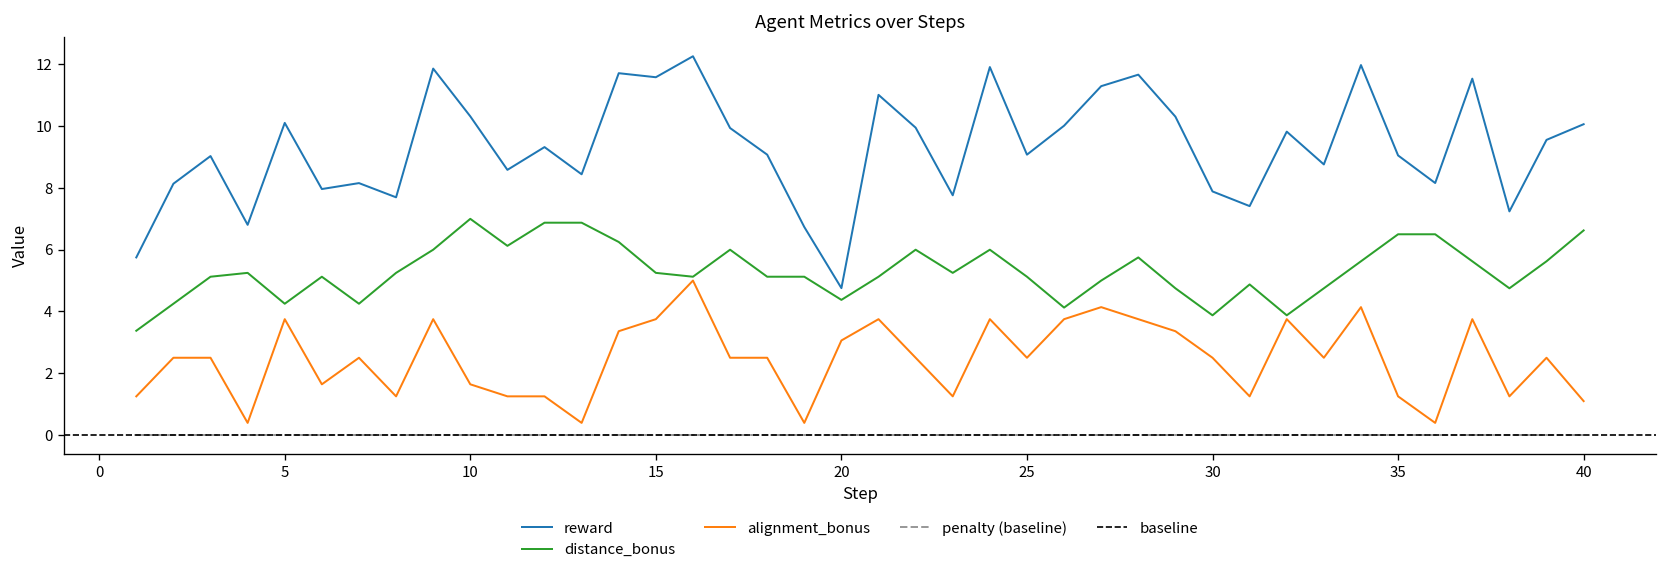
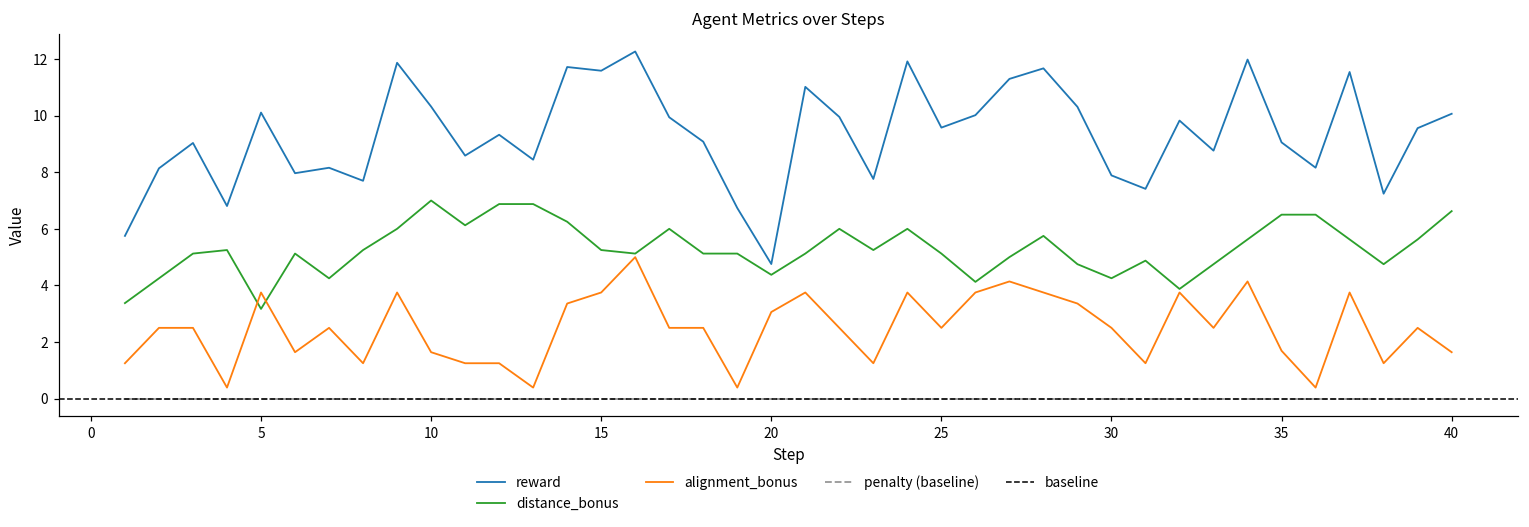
  {
    "reward": {
      "5": 10.1,
      "10": 10.3,
      "15": 11.6,
      "20": 4.8,
-     "25": 9.1,
+     "25": 9.6,
      "30": 7.9,
      "35": 9.1,
      "40": 10.1
    },
    "distance_bonus": {
-     "5": 4.3,
+     "5": 3.2,
      "10": 7.0,
      "15": 5.3,
      "20": 4.4,
      "25": 5.1,
-     "30": 3.9,
+     "30": 4.3,
      "35": 6.5,
      "40": 6.6
    },
    "alignment_bonus": {
      "5": 3.8,
      "10": 1.6,
      "15": 3.8,
      "20": 3.1,
      "25": 2.5,
      "30": 2.5,
-     "35": 1.3,
-     "40": 1.1
+     "35": 1.7,
+     "40": 1.6
    },
    "penalty (baseline)": {
      "5": 0.0,
      "10": 0.0,
      "15": 0.0,
      "20": 0.0,
      "25": 0.0,
      "30": 0.0,
      "35": 0.0,
      "40": 0.0
    }
  }
